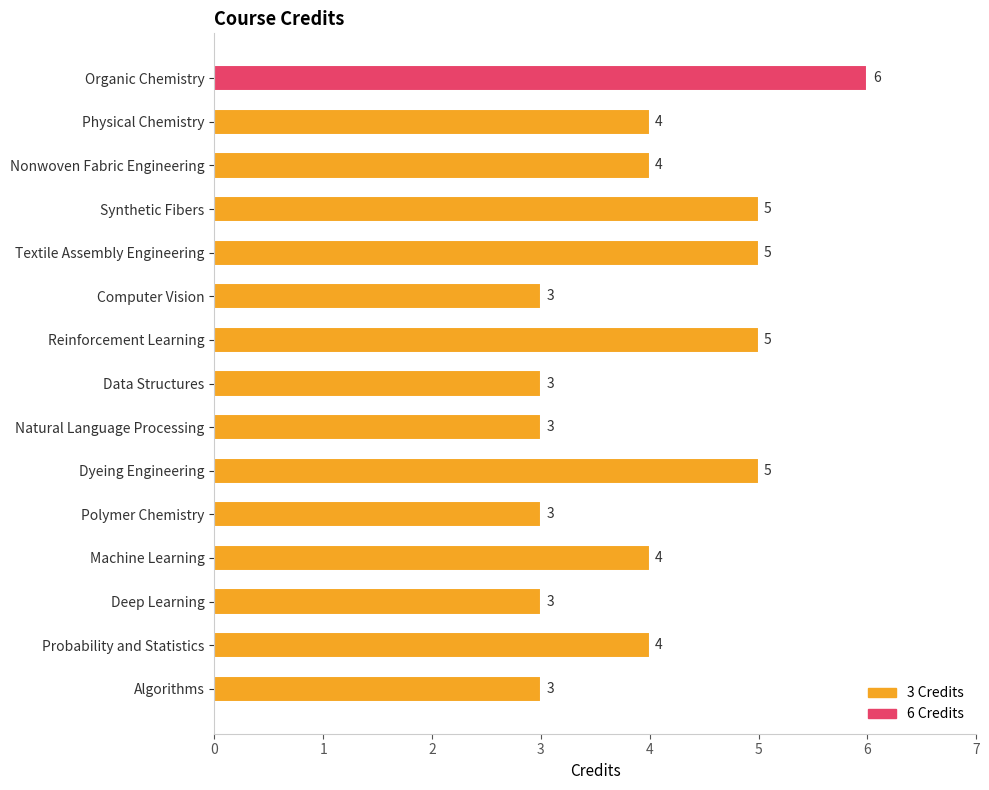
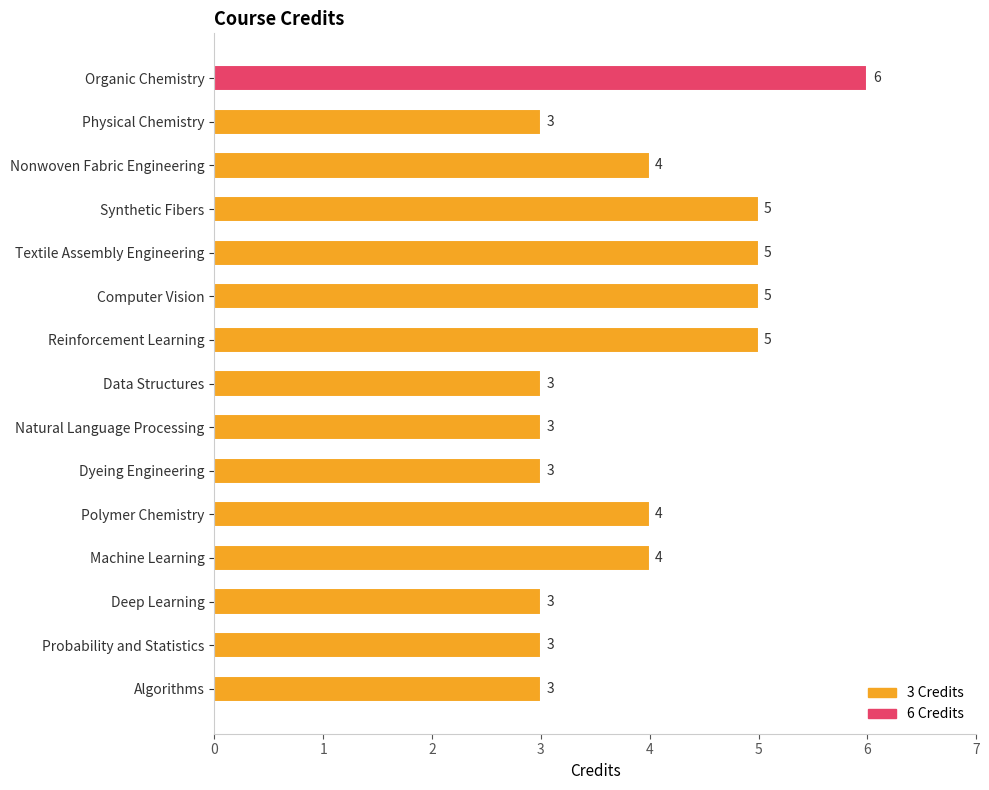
  {
    "Organic Chemistry": 6,
-   "Physical Chemistry": 4,
+   "Physical Chemistry": 3,
    "Nonwoven Fabric Engineering": 4,
    "Synthetic Fibers": 5,
    "Textile Assembly Engineering": 5,
-   "Computer Vision": 3,
+   "Computer Vision": 5,
    "Reinforcement Learning": 5,
    "Data Structures": 3,
    "Natural Language Processing": 3,
-   "Dyeing Engineering": 5,
-   "Polymer Chemistry": 3,
+   "Dyeing Engineering": 3,
+   "Polymer Chemistry": 4,
    "Machine Learning": 4,
    "Deep Learning": 3,
-   "Probability and Statistics": 4,
+   "Probability and Statistics": 3,
    "Algorithms": 3
  }
